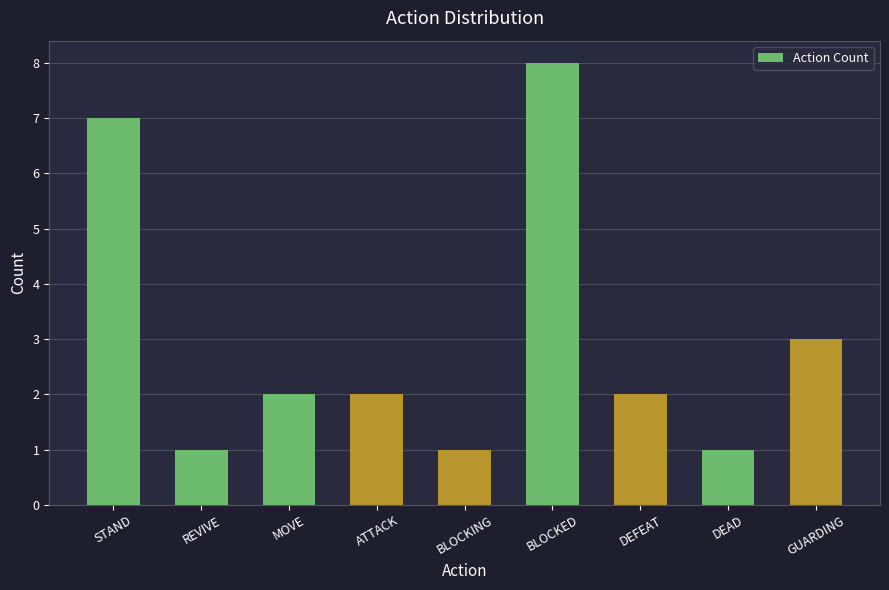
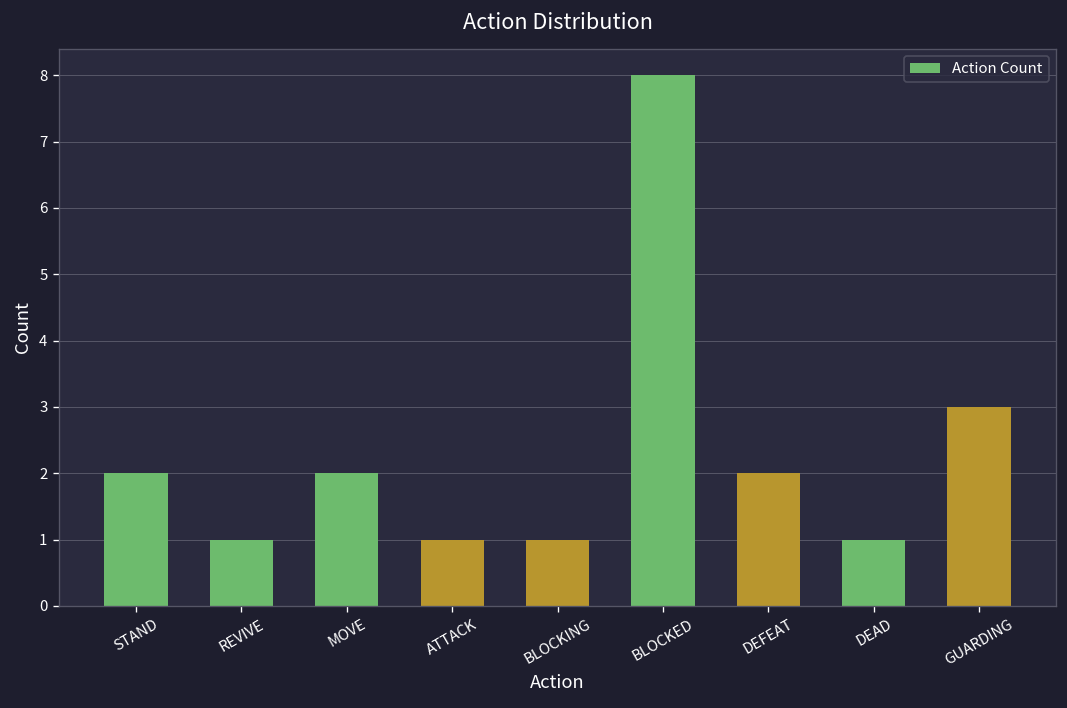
  {
-   "STAND": 7,
+   "STAND": 2,
    "REVIVE": 1,
    "MOVE": 2,
-   "ATTACK": 2,
+   "ATTACK": 1,
    "BLOCKING": 1,
    "BLOCKED": 8,
    "DEFEAT": 2,
    "DEAD": 1,
    "GUARDING": 3
  }
